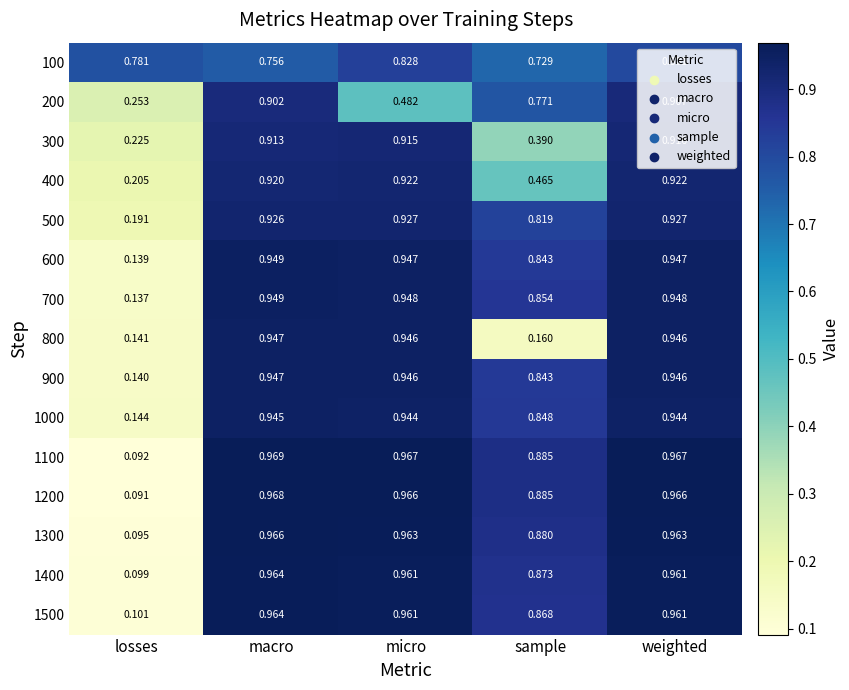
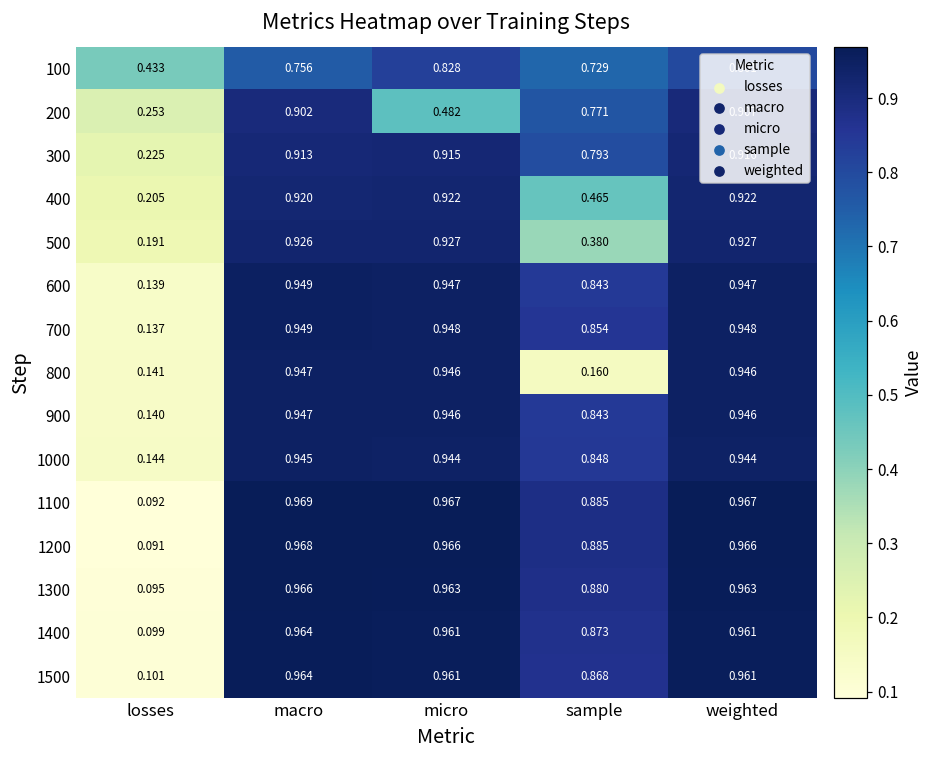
  {
    "100": {
-     "losses": 0.781,
+     "losses": 0.433,
      "macro": 0.756,
      "micro": 0.828,
      "sample": 0.729
    },
    "200": {
      "losses": 0.253,
      "macro": 0.902,
      "micro": 0.482,
      "sample": 0.771
    },
    "300": {
      "losses": 0.225,
      "macro": 0.913,
      "micro": 0.915,
-     "sample": 0.390
+     "sample": 0.793
    },
    "400": {
      "losses": 0.205,
      "macro": 0.920,
      "micro": 0.922,
      "sample": 0.465,
      "weighted": 0.922
    },
    "500": {
      "losses": 0.191,
      "macro": 0.926,
      "micro": 0.927,
-     "sample": 0.819,
+     "sample": 0.380,
      "weighted": 0.927
    },
    "600": {
      "losses": 0.139,
      "macro": 0.949,
      "micro": 0.947,
      "sample": 0.843,
      "weighted": 0.947
    },
    "700": {
      "losses": 0.137,
      "macro": 0.949,
      "micro": 0.948,
      "sample": 0.854,
      "weighted": 0.948
    },
    "800": {
      "losses": 0.141,
      "macro": 0.947,
      "micro": 0.946,
      "sample": 0.160,
      "weighted": 0.946
    },
    "900": {
      "losses": 0.140,
      "macro": 0.947,
      "micro": 0.946,
      "sample": 0.843,
      "weighted": 0.946
    },
    "1000": {
      "losses": 0.144,
      "macro": 0.945,
      "micro": 0.944,
      "sample": 0.848,
      "weighted": 0.944
    },
    "1100": {
      "losses": 0.092,
      "macro": 0.969,
      "micro": 0.967,
      "sample": 0.885,
      "weighted": 0.967
    },
    "1200": {
      "losses": 0.091,
      "macro": 0.968,
      "micro": 0.966,
      "sample": 0.885,
      "weighted": 0.966
    },
    "1300": {
      "losses": 0.095,
      "macro": 0.966,
      "micro": 0.963,
      "sample": 0.880,
      "weighted": 0.963
    },
    "1400": {
      "losses": 0.099,
      "macro": 0.964,
      "micro": 0.961,
      "sample": 0.873,
      "weighted": 0.961
    },
    "1500": {
      "losses": 0.101,
      "macro": 0.964,
      "micro": 0.961,
      "sample": 0.868,
      "weighted": 0.961
    }
  }
